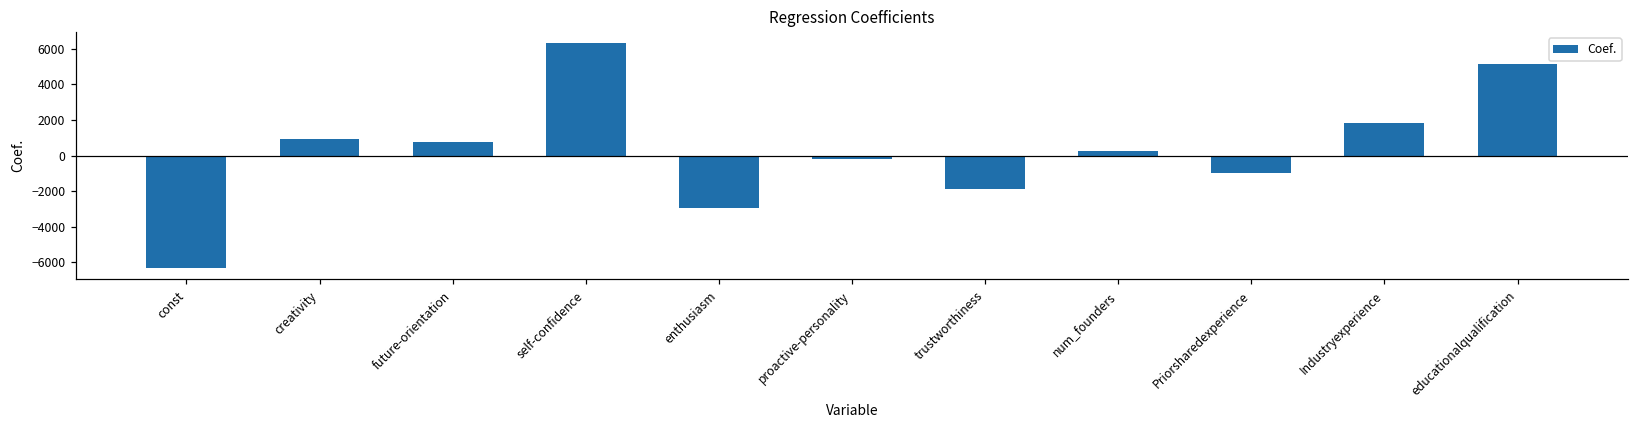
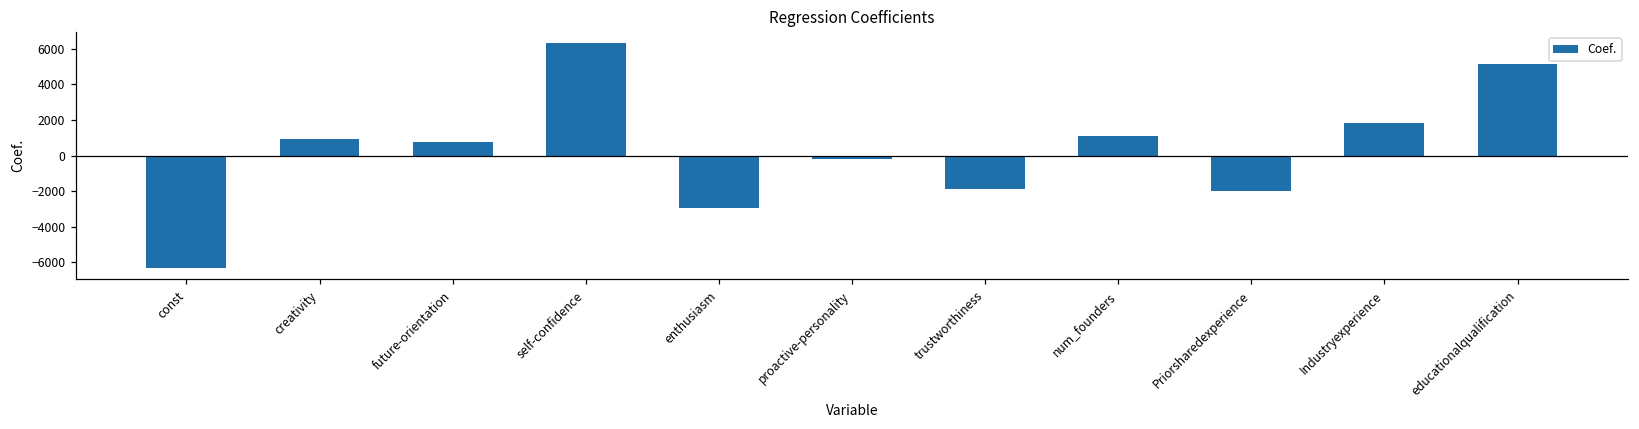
  {
    "const": -6300,
    "creativity": 900,
    "future-orientation": 700,
    "self-confidence": 6300,
    "enthusiasm": -3000,
    "proactive-personality": -200,
    "trustworthiness": -1900,
-   "num_founders": 300,
-   "Priorsharedexperience": -1000,
+   "num_founders": 1100,
+   "Priorsharedexperience": -2000,
    "Industryexperience": 1800,
    "educationalqualification": 5200
  }
